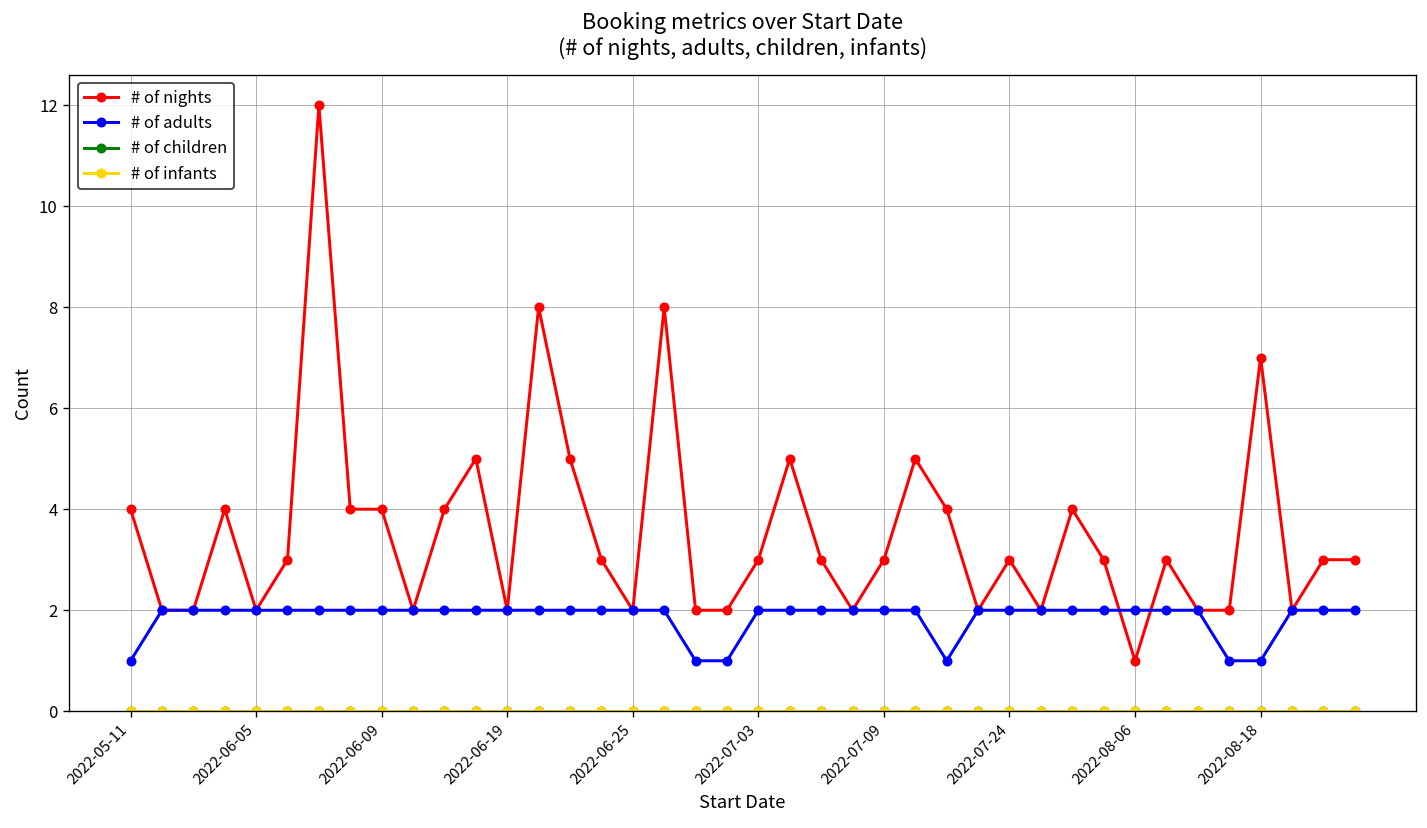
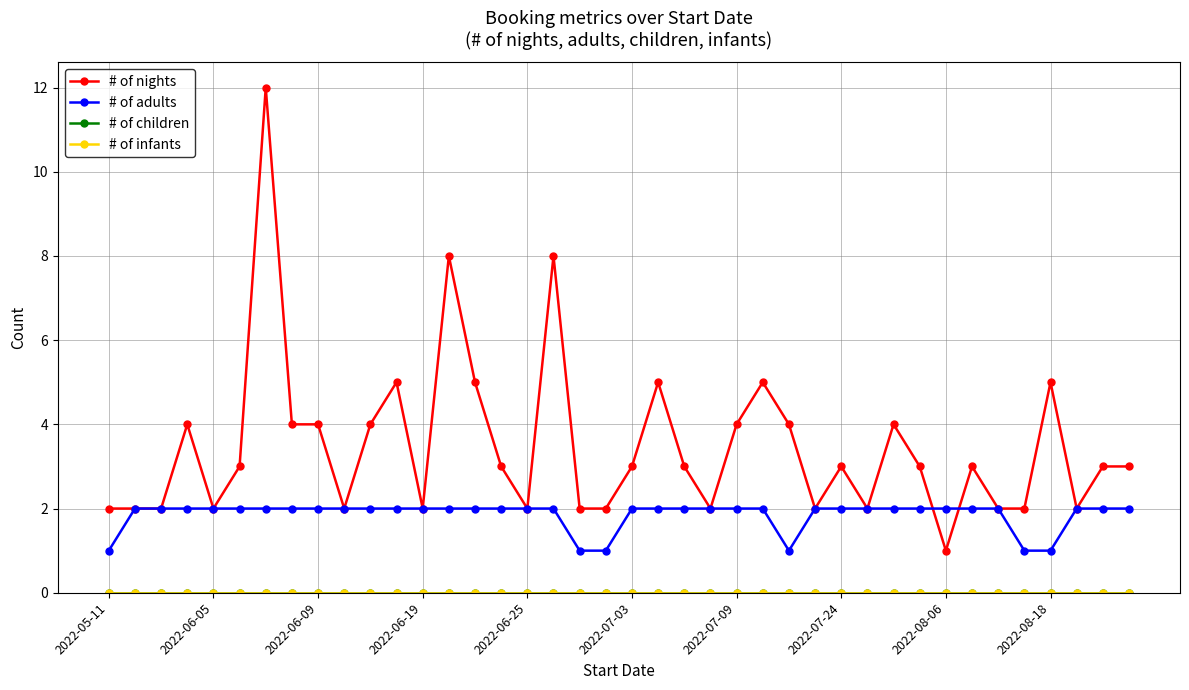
  {
    "# of nights": {
-     "2022-05-11": 4,
+     "2022-05-11": 2,
      "2022-07-03": 3,
-     "2022-07-09": 3,
+     "2022-07-09": 4,
      "2022-08-06": 1,
-     "2022-08-18": 7
+     "2022-08-18": 5
    },
    "# of adults": {
      "2022-05-11": 1,
      "2022-07-03": 2,
      "2022-07-09": 2,
      "2022-08-06": 2,
      "2022-08-18": 1
    },
    "# of infants": {
      "2022-05-11": 0,
      "2022-07-03": 0,
      "2022-07-09": 0,
      "2022-08-06": 0,
      "2022-08-18": 0
    }
  }
